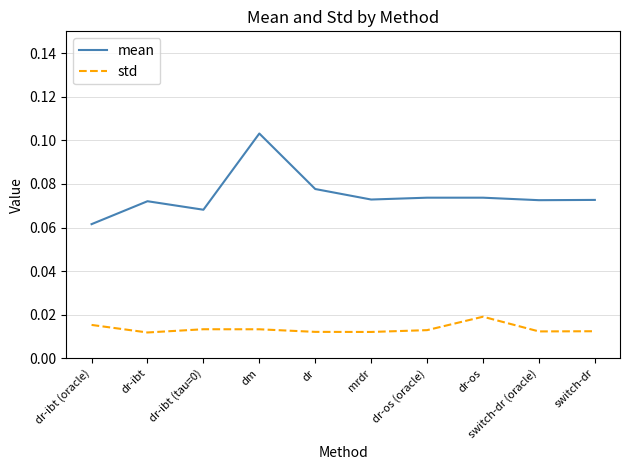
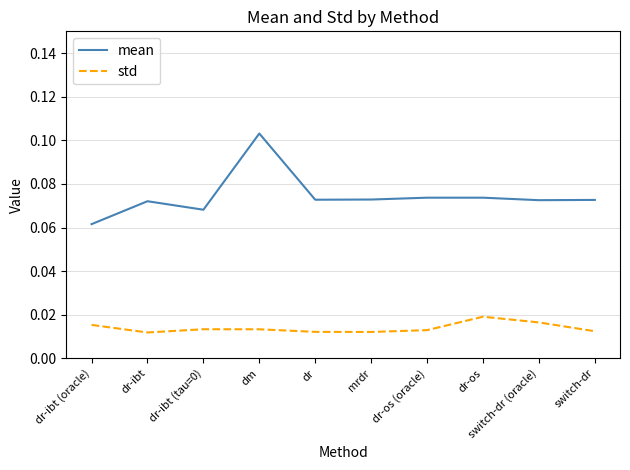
  {
    "mean": {
      "dr-ibt (oracle)": 0.062,
      "dr-ibt": 0.072,
      "dr-ibt (tau=0)": 0.068,
      "dm": 0.103,
-     "dr": 0.078,
+     "dr": 0.073,
      "mrdr": 0.073,
      "dr-os (oracle)": 0.074,
      "dr-os": 0.074,
      "switch-dr (oracle)": 0.073,
      "switch-dr": 0.073
    },
    "std": {
      "dr-ibt (oracle)": 0.015,
      "dr-ibt": 0.012,
      "dr-ibt (tau=0)": 0.013,
      "dm": 0.013,
      "dr": 0.012,
      "mrdr": 0.012,
      "dr-os (oracle)": 0.013,
      "dr-os": 0.019,
-     "switch-dr (oracle)": 0.012,
+     "switch-dr (oracle)": 0.016,
      "switch-dr": 0.012
    }
  }
